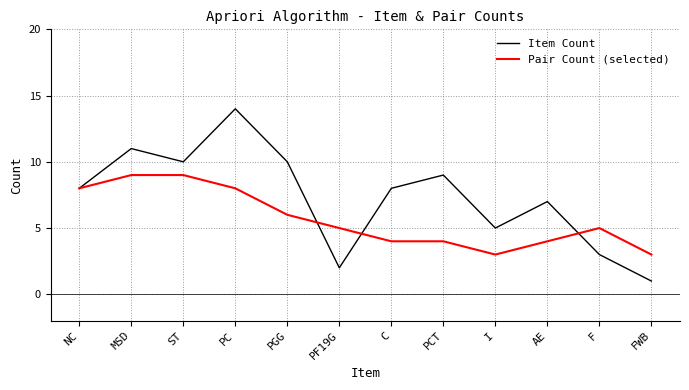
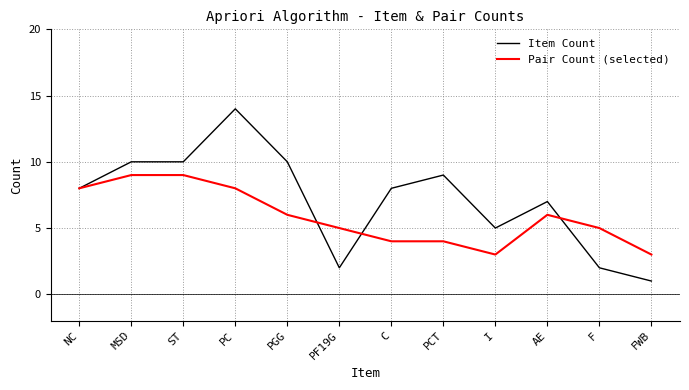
  {
    "Item Count": {
-     "MSD": 11,
+     "MSD": 10,
      "ST": 10,
      "PC": 14,
      "PGG": 10,
      "PF19G": 2,
      "C": 8,
      "PCT": 9,
      "I": 5,
      "AE": 7,
-     "F": 3,
+     "F": 2,
      "FWB": 1
    },
    "Pair Count (selected)": {
      "MSD": 9,
      "ST": 9,
      "PC": 8,
      "PGG": 6,
      "PF19G": 5,
      "C": 4,
      "PCT": 4,
      "I": 3,
-     "AE": 4,
+     "AE": 6,
      "F": 5,
      "FWB": 3
    }
  }
